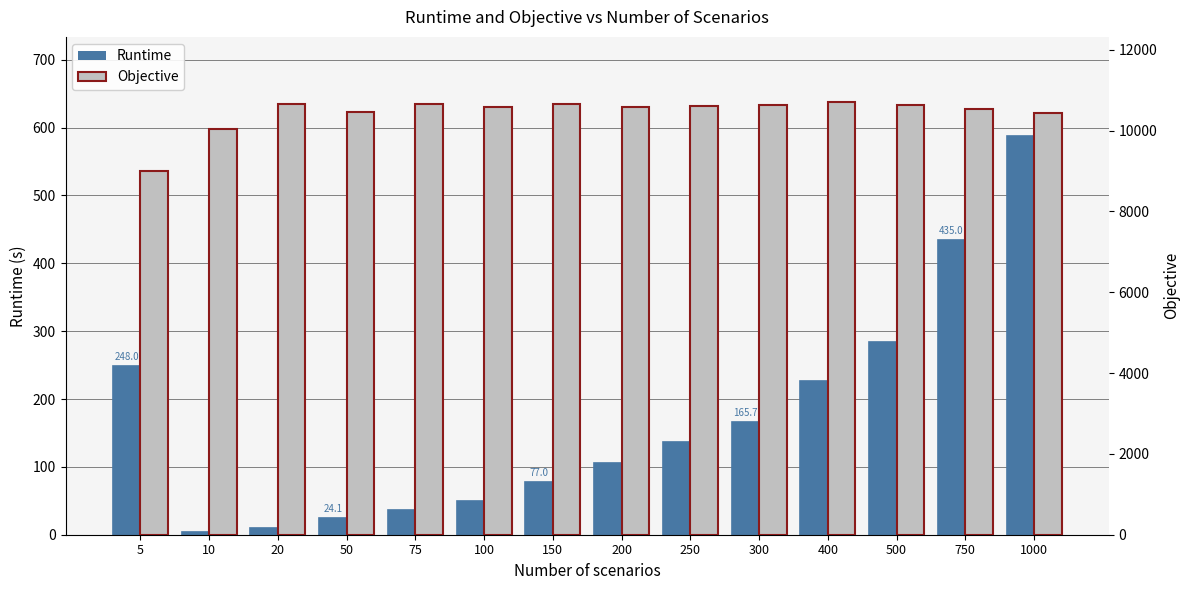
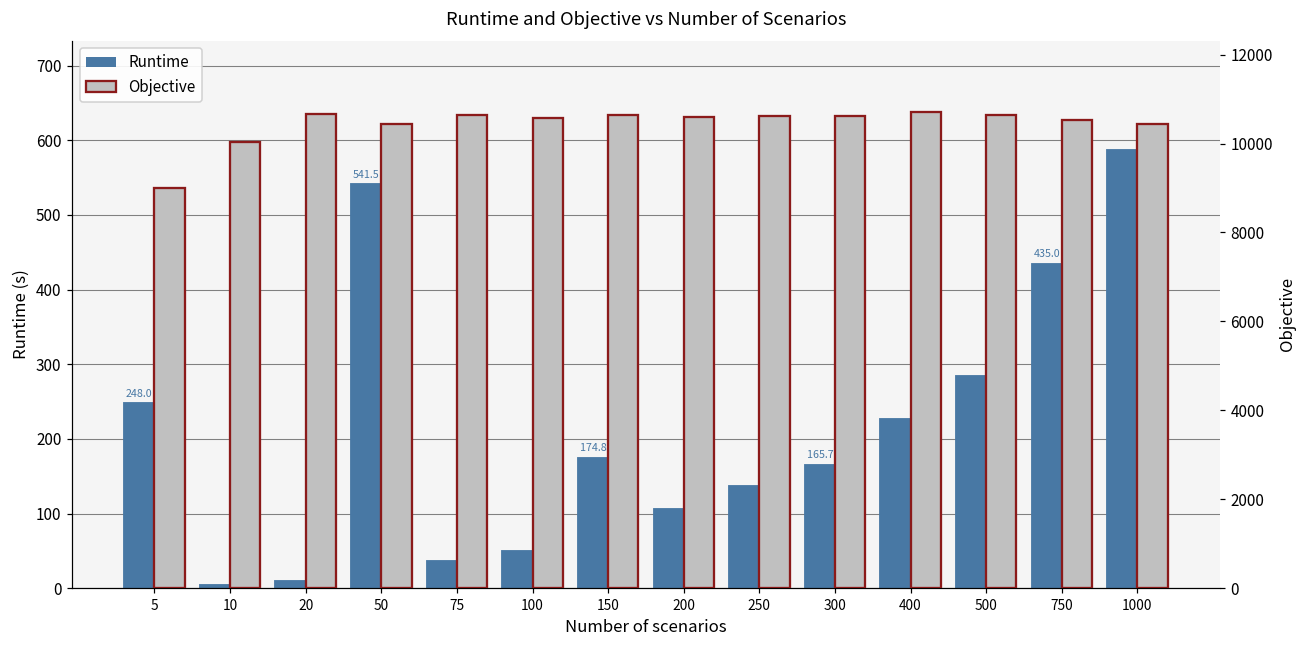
  {
    "Runtime": {
      "5": 248.0,
-     "50": 24.1,
-     "150": 77.0,
+     "50": 541.5,
+     "150": 174.8,
      "300": 165.7,
      "750": 435.0
    }
  }
